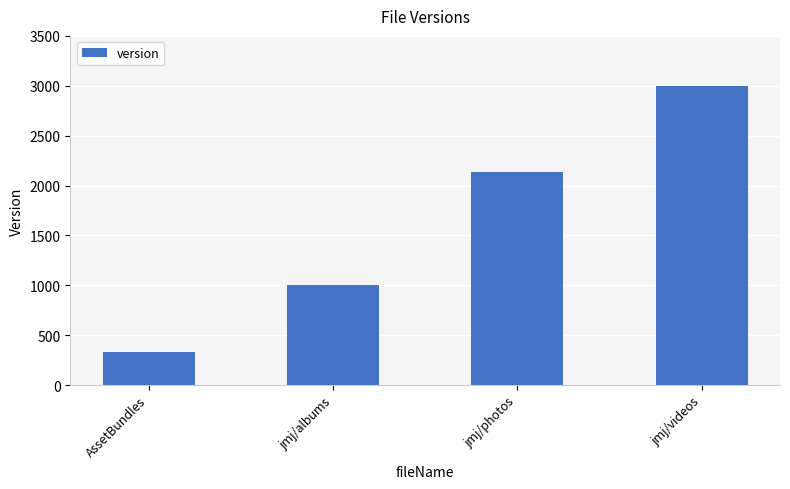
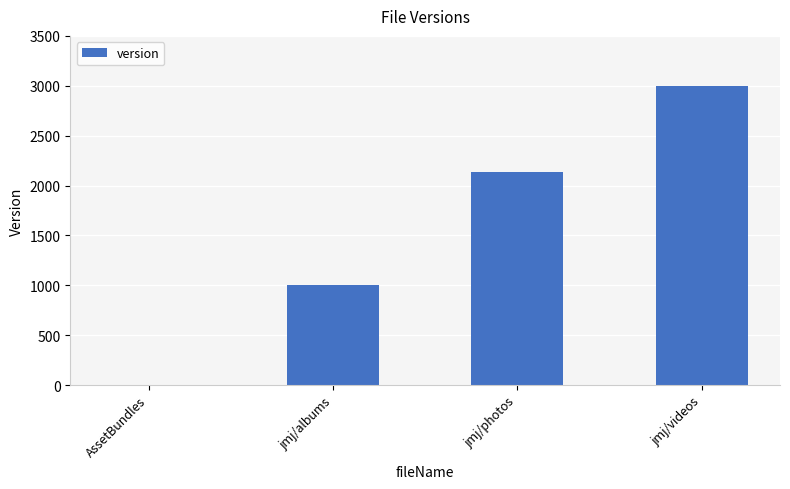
  {
-   "AssetBundles": 300,
+   "AssetBundles": 0,
    "jmj/albums": 1000,
    "jmj/photos": 2100,
    "jmj/videos": 3000
  }
